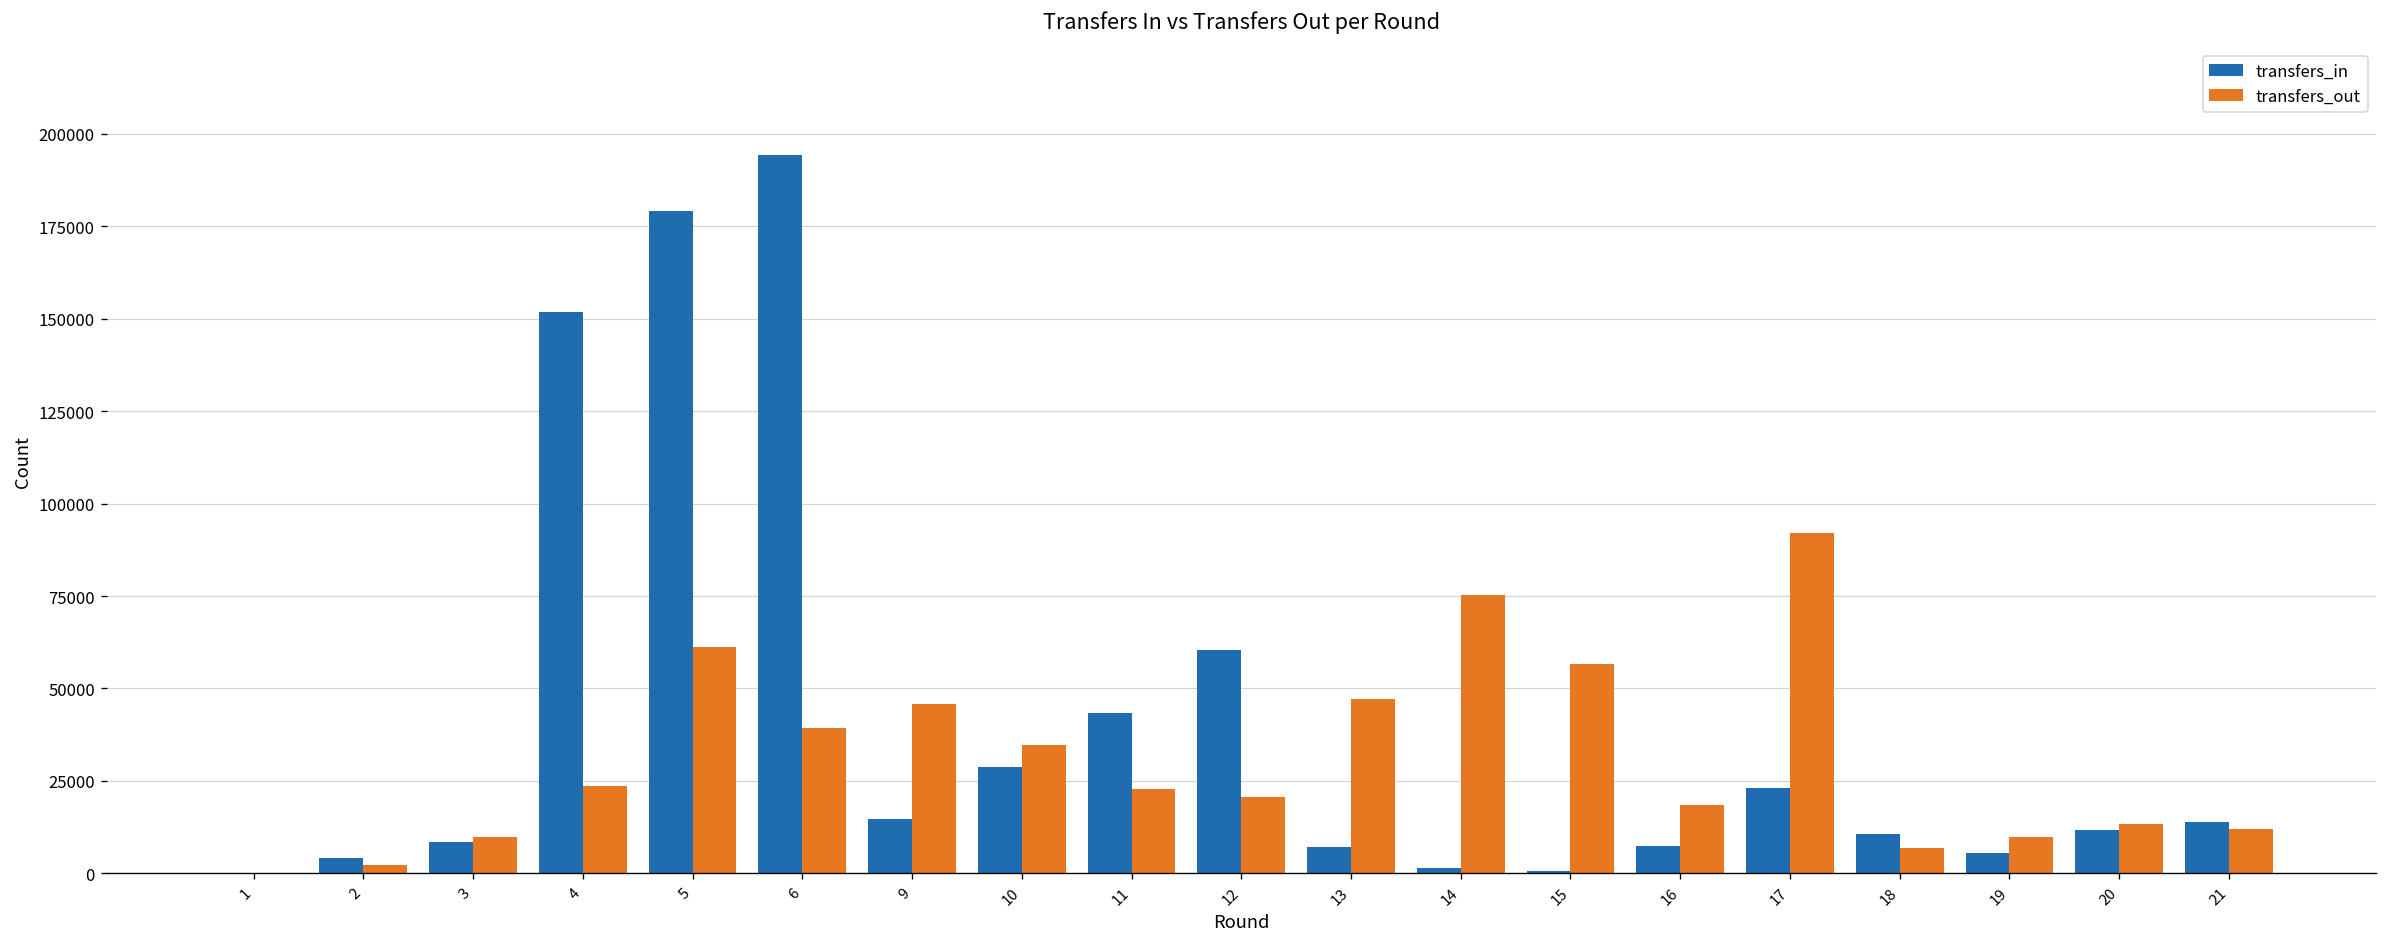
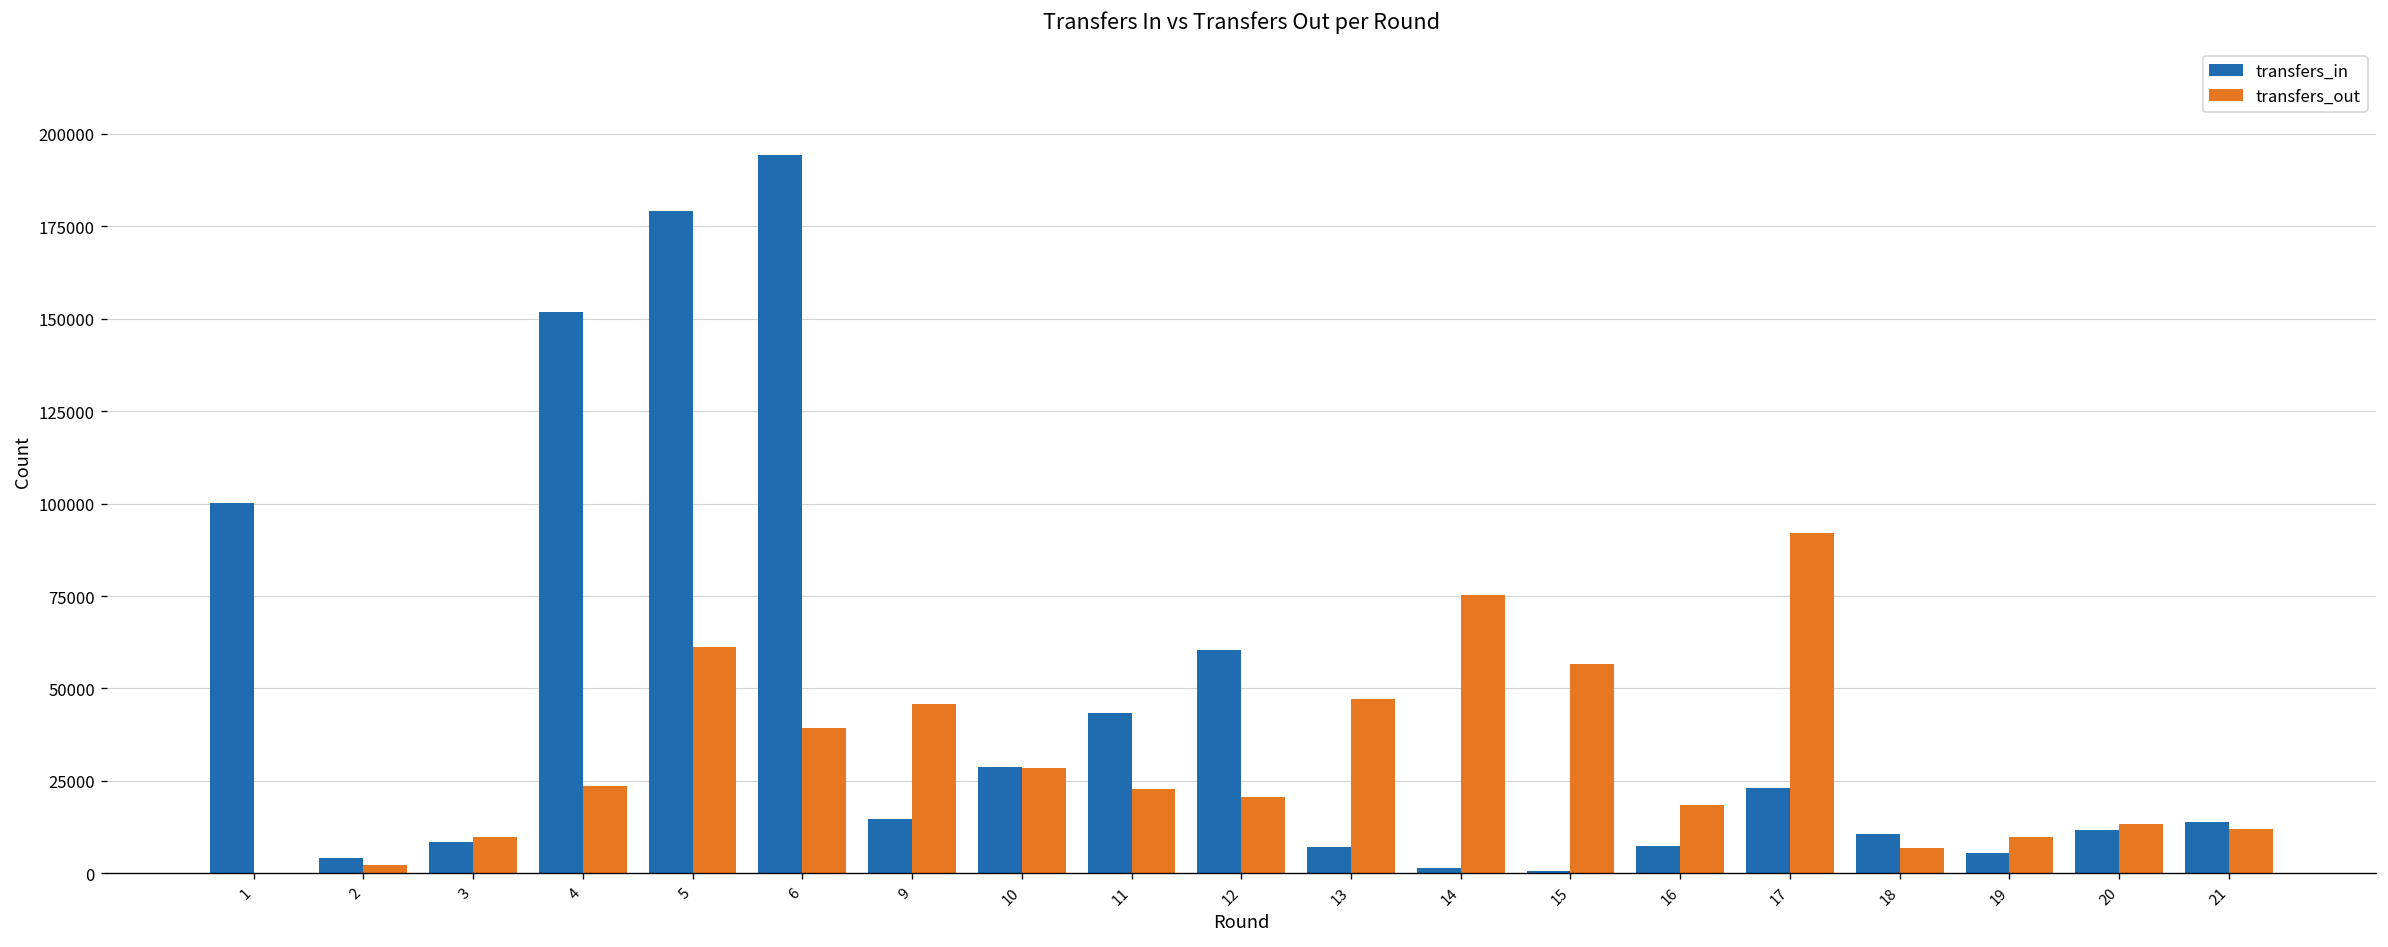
  {
    "transfers_in": {
-     "1": 0,
+     "1": 100000,
      "2": 4000,
      "3": 8000,
      "4": 152000,
      "5": 179000,
      "6": 194000,
      "9": 15000,
      "10": 29000,
      "11": 43000,
      "12": 60000,
      "13": 7000,
      "14": 1000,
      "16": 8000,
      "17": 23000,
      "18": 11000,
      "19": 6000,
      "20": 12000,
      "21": 14000
    },
    "transfers_out": {
      "1": 0,
      "2": 2000,
      "3": 10000,
      "4": 24000,
      "5": 61000,
      "6": 39000,
      "9": 46000,
-     "10": 35000,
+     "10": 29000,
      "11": 23000,
      "12": 21000,
      "13": 47000,
      "14": 75000,
      "15": 57000,
      "16": 18000,
      "17": 92000,
      "18": 7000,
      "19": 10000,
      "20": 13000,
      "21": 12000
    }
  }
